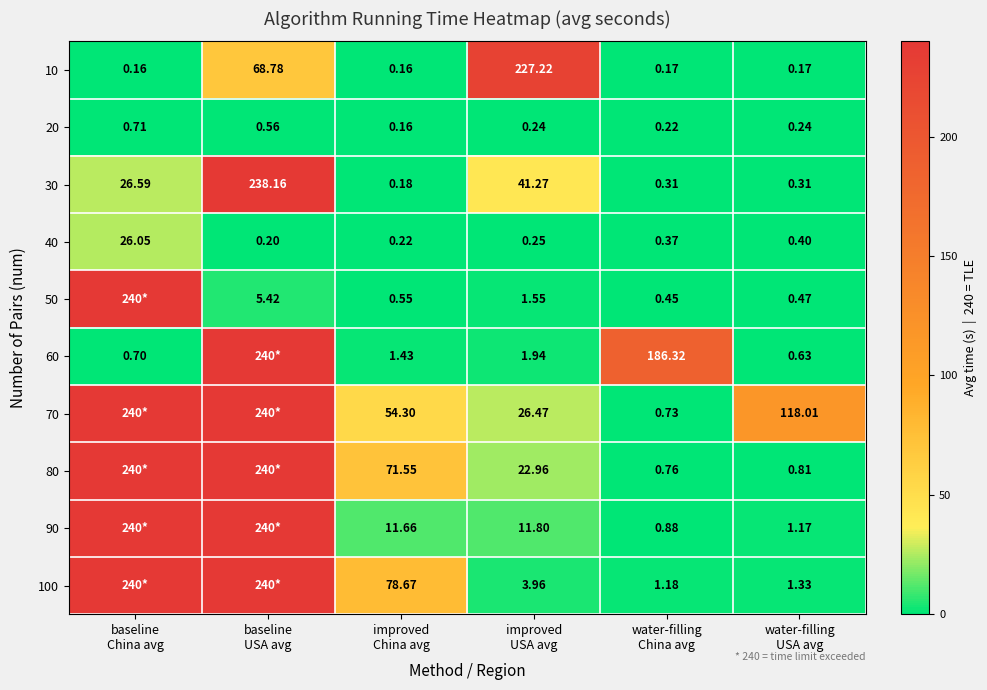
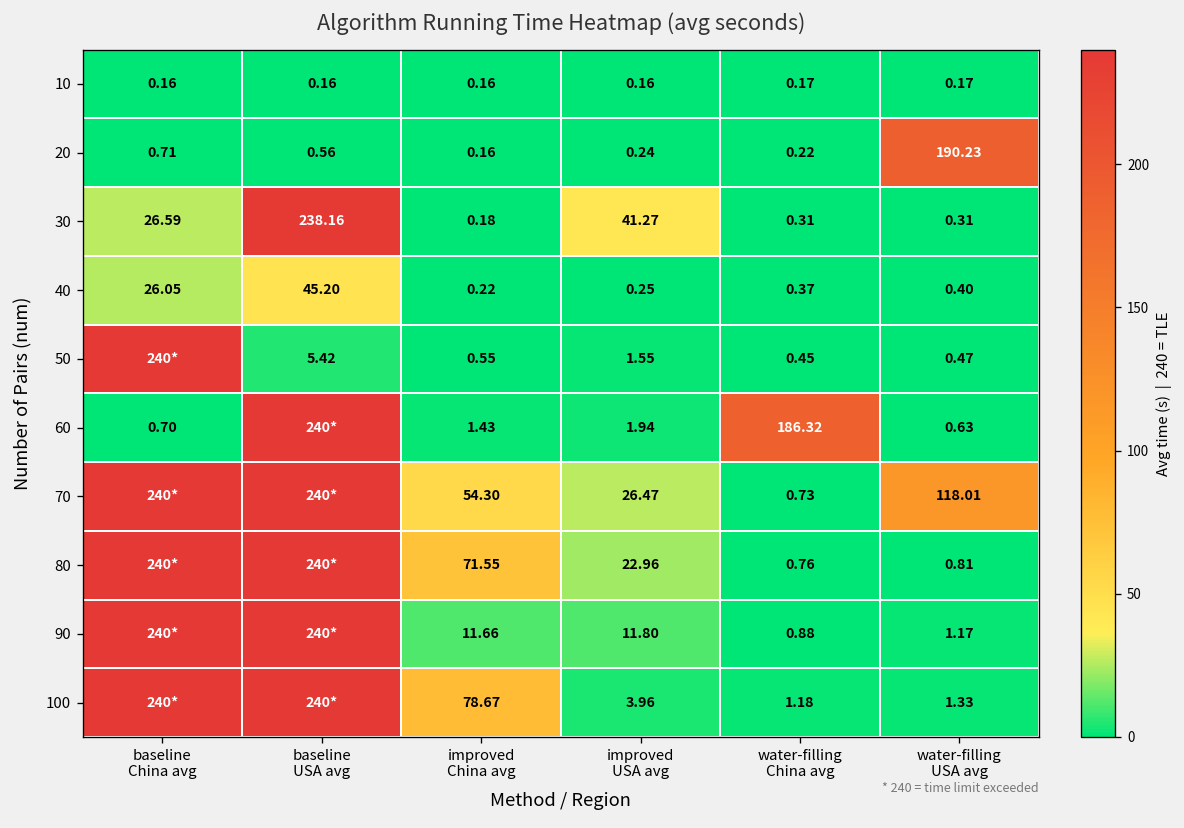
  {
    "10": {
      "baseline China avg": "0.16",
-     "baseline USA avg": "68.78",
+     "baseline USA avg": "0.16",
      "improved China avg": "0.16",
-     "improved USA avg": "227.22",
+     "improved USA avg": "0.16",
      "water-filling China avg": "0.17",
      "water-filling USA avg": "0.17"
    },
    "20": {
      "baseline China avg": "0.71",
      "baseline USA avg": "0.56",
      "improved China avg": "0.16",
      "improved USA avg": "0.24",
      "water-filling China avg": "0.22",
-     "water-filling USA avg": "0.24"
+     "water-filling USA avg": "190.23"
    },
    "30": {
      "baseline China avg": "26.59",
      "baseline USA avg": "238.16",
      "improved China avg": "0.18",
      "improved USA avg": "41.27",
      "water-filling China avg": "0.31",
      "water-filling USA avg": "0.31"
    },
    "40": {
      "baseline China avg": "26.05",
-     "baseline USA avg": "0.20",
+     "baseline USA avg": "45.20",
      "improved China avg": "0.22",
      "improved USA avg": "0.25",
      "water-filling China avg": "0.37",
      "water-filling USA avg": "0.40"
    },
    "50": {
      "baseline China avg": "240*",
      "baseline USA avg": "5.42",
      "improved China avg": "0.55",
      "improved USA avg": "1.55",
      "water-filling China avg": "0.45",
      "water-filling USA avg": "0.47"
    },
    "60": {
      "baseline China avg": "0.70",
      "baseline USA avg": "240*",
      "improved China avg": "1.43",
      "improved USA avg": "1.94",
      "water-filling China avg": "186.32",
      "water-filling USA avg": "0.63"
    },
    "70": {
      "baseline China avg": "240*",
      "baseline USA avg": "240*",
      "improved China avg": "54.30",
      "improved USA avg": "26.47",
      "water-filling China avg": "0.73",
      "water-filling USA avg": "118.01"
    },
    "80": {
      "baseline China avg": "240*",
      "baseline USA avg": "240*",
      "improved China avg": "71.55",
      "improved USA avg": "22.96",
      "water-filling China avg": "0.76",
      "water-filling USA avg": "0.81"
    },
    "90": {
      "baseline China avg": "240*",
      "baseline USA avg": "240*",
      "improved China avg": "11.66",
      "improved USA avg": "11.80",
      "water-filling China avg": "0.88",
      "water-filling USA avg": "1.17"
    },
    "100": {
      "baseline China avg": "240*",
      "baseline USA avg": "240*",
      "improved China avg": "78.67",
      "improved USA avg": "3.96",
      "water-filling China avg": "1.18",
      "water-filling USA avg": "1.33"
    }
  }
